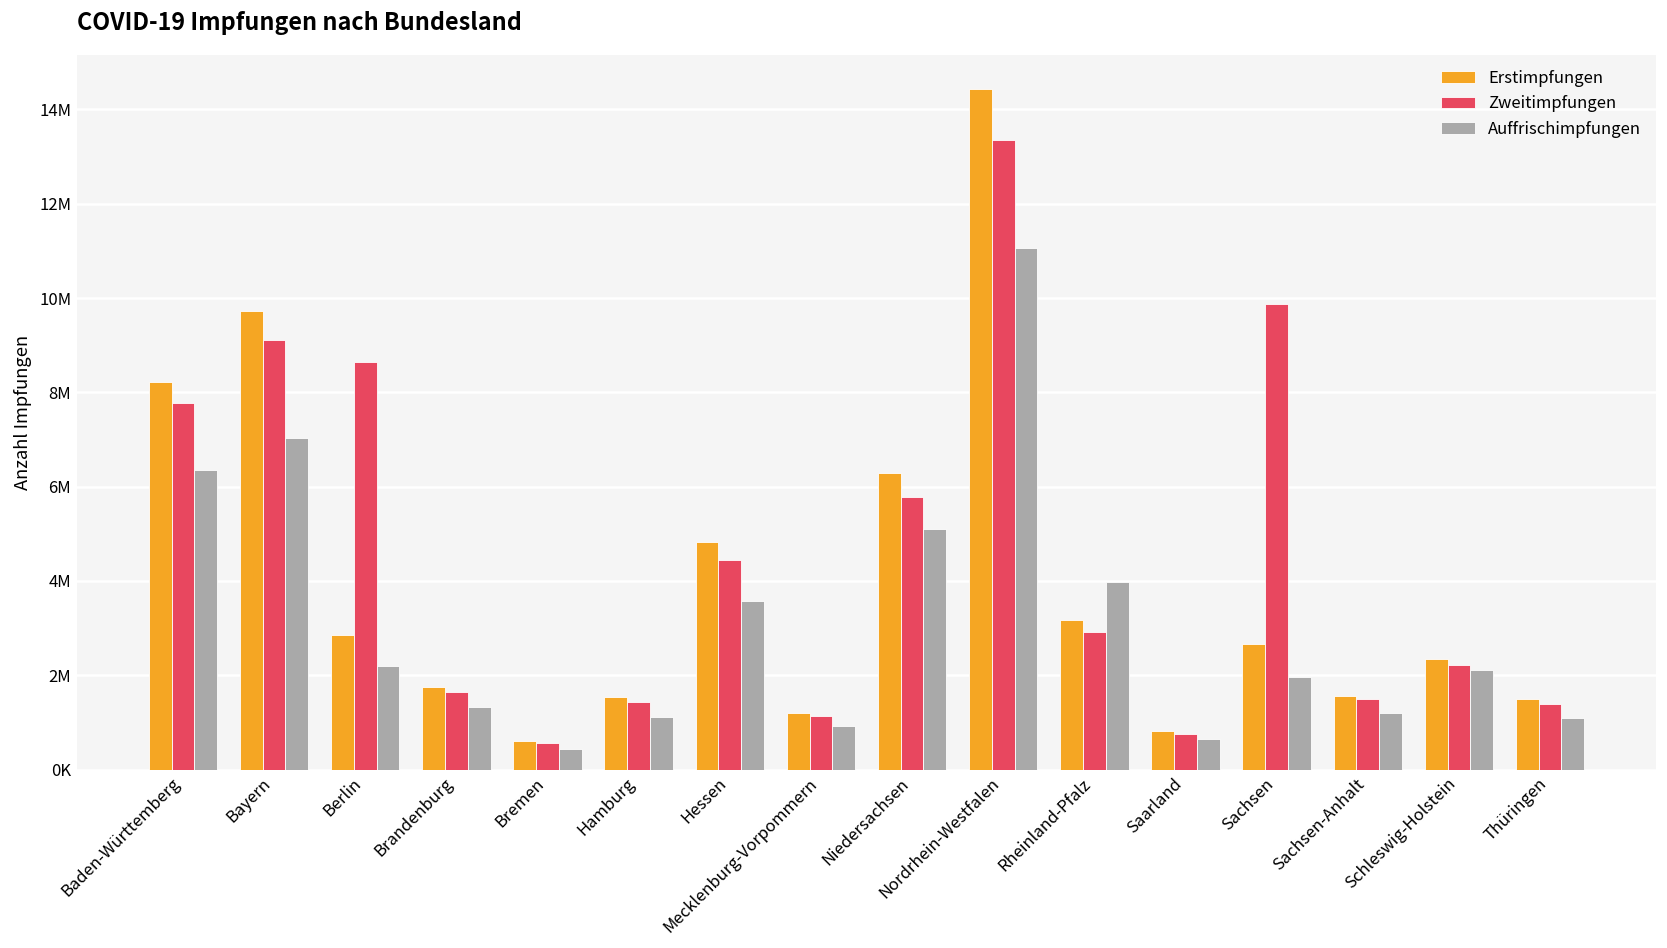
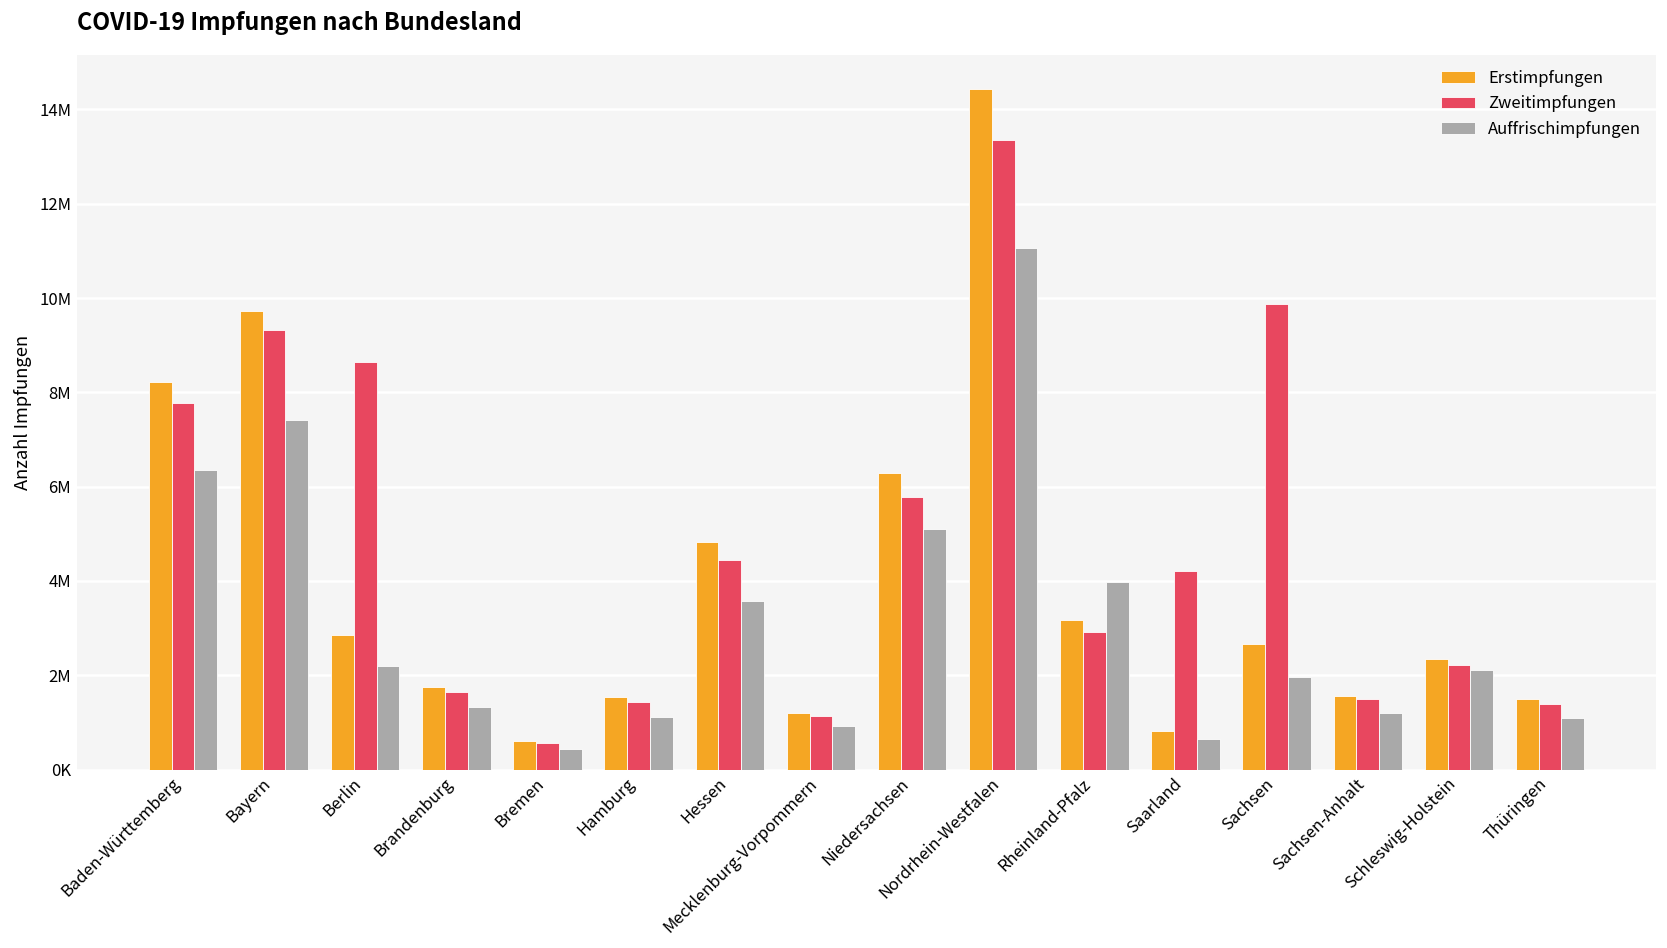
  {
    "Erstimpfungen": {
      "Baden-Württemberg": 8200000,
      "Bayern": 9700000,
      "Berlin": 2800000,
      "Brandenburg": 1800000,
      "Bremen": 600000,
      "Hamburg": 1500000,
      "Hessen": 4800000,
      "Mecklenburg-Vorpommern": 1200000,
      "Niedersachsen": 6300000,
      "Nordrhein-Westfalen": 14400000,
      "Rheinland-Pfalz": 3200000,
      "Saarland": 800000,
      "Sachsen": 2700000,
      "Sachsen-Anhalt": 1600000,
      "Schleswig-Holstein": 2300000,
      "Thüringen": 1500000
    },
    "Zweitimpfungen": {
      "Baden-Württemberg": 7800000,
-     "Bayern": 9100000,
+     "Bayern": 9300000,
      "Berlin": 8700000,
      "Brandenburg": 1600000,
      "Bremen": 600000,
      "Hamburg": 1400000,
      "Hessen": 4400000,
      "Mecklenburg-Vorpommern": 1100000,
      "Niedersachsen": 5800000,
      "Nordrhein-Westfalen": 13400000,
      "Rheinland-Pfalz": 2900000,
-     "Saarland": 800000,
+     "Saarland": 4200000,
      "Sachsen": 9900000,
      "Sachsen-Anhalt": 1500000,
      "Schleswig-Holstein": 2200000,
      "Thüringen": 1400000
    },
    "Auffrischimpfungen": {
      "Baden-Württemberg": 6400000,
-     "Bayern": 7000000,
+     "Bayern": 7400000,
      "Berlin": 2200000,
      "Brandenburg": 1300000,
      "Bremen": 400000,
      "Hamburg": 1100000,
      "Hessen": 3600000,
      "Mecklenburg-Vorpommern": 900000,
      "Niedersachsen": 5100000,
      "Nordrhein-Westfalen": 11100000,
      "Rheinland-Pfalz": 4000000,
      "Saarland": 700000,
      "Sachsen": 2000000,
      "Sachsen-Anhalt": 1200000,
      "Schleswig-Holstein": 2100000,
      "Thüringen": 1100000
    }
  }
